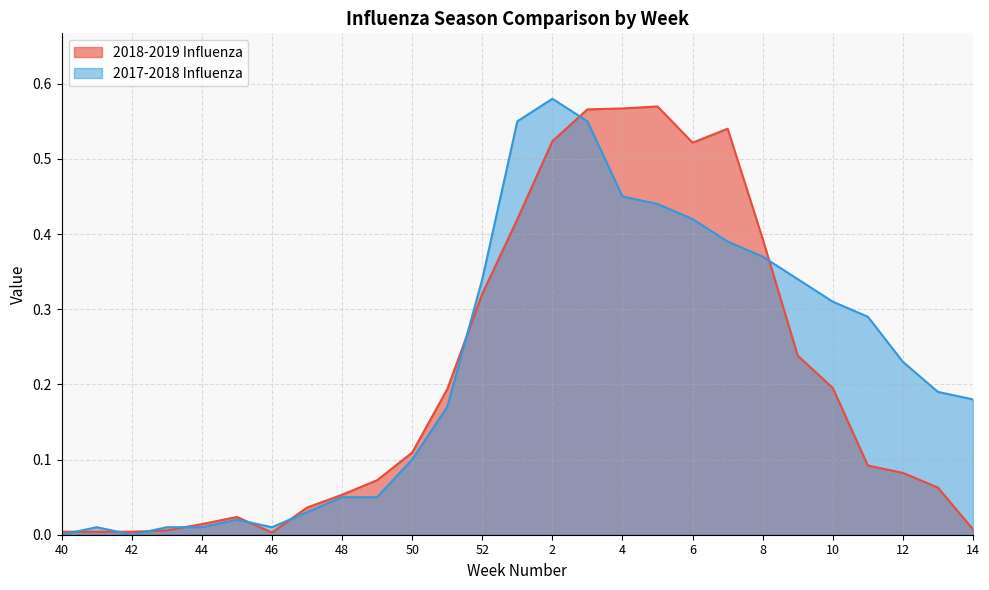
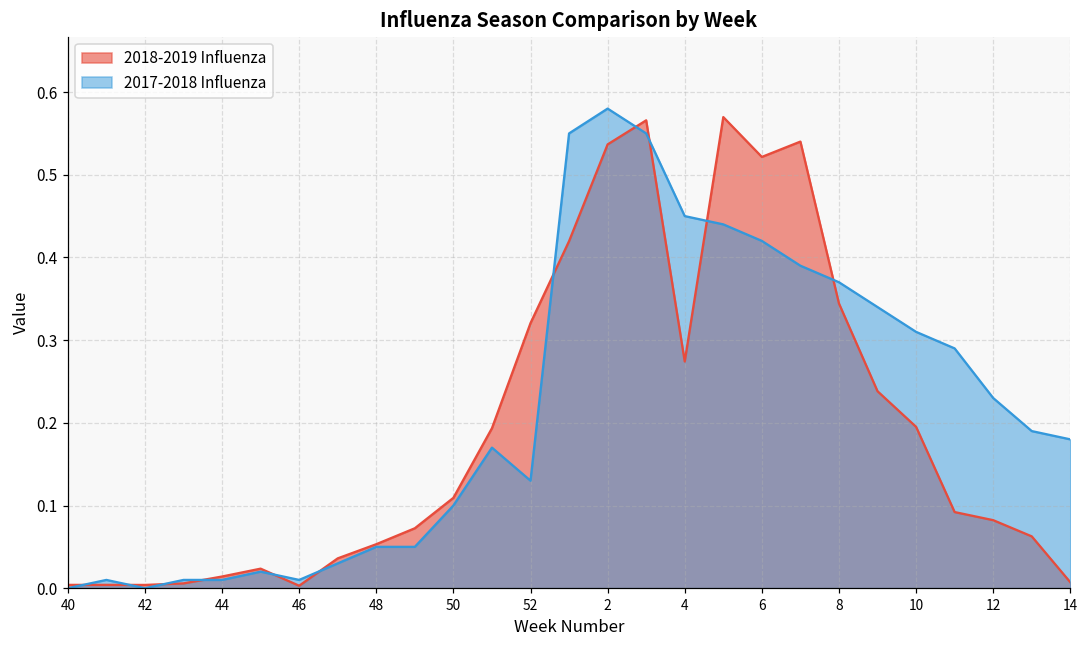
  {
    "2018-2019 Influenza": {
      "40": 0.00,
      "42": 0.00,
      "44": 0.01,
      "46": 0.00,
      "50": 0.11,
      "52": 0.32,
-     "2": 0.52,
-     "4": 0.57,
+     "2": 0.54,
+     "4": 0.27,
      "6": 0.52,
-     "8": 0.39,
+     "8": 0.34,
      "10": 0.20,
      "12": 0.08,
      "14": 0.01
    },
    "2017-2018 Influenza": {
      "40": 0.00,
      "42": 0.00,
      "44": 0.01,
      "46": 0.01,
      "50": 0.10,
-     "52": 0.34,
+     "52": 0.13,
      "2": 0.58,
      "4": 0.45,
      "6": 0.42,
      "8": 0.37,
      "10": 0.31,
      "12": 0.23,
      "14": 0.18
    }
  }
